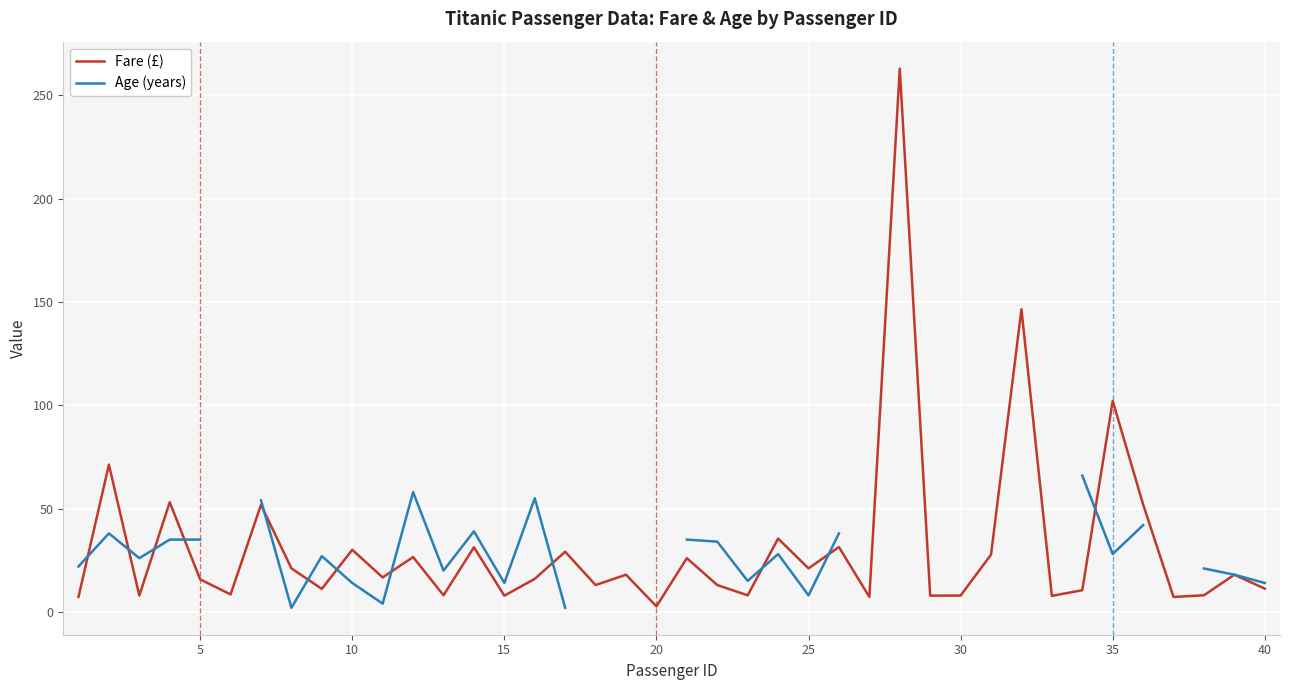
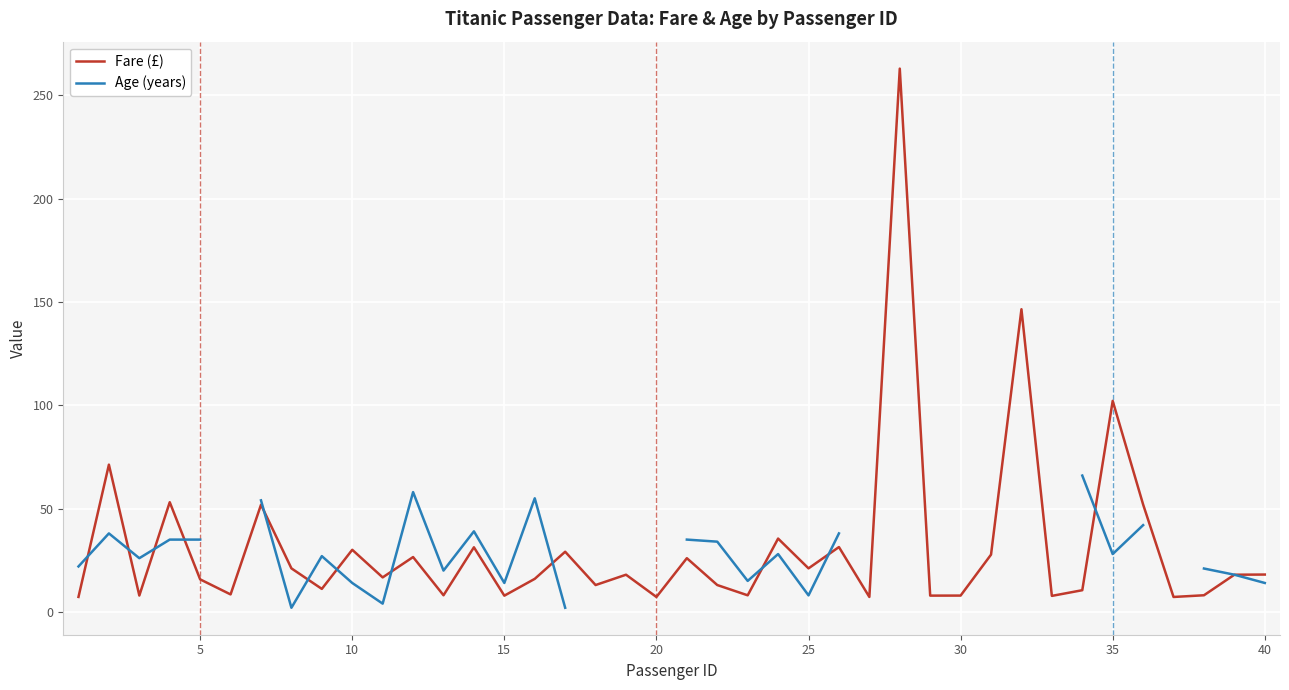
  {
    "Fare (£)": {
      "5": 16,
      "10": 30,
      "15": 8,
-     "20": 3,
+     "20": 7,
      "25": 21,
      "30": 8,
      "35": 102,
-     "40": 11
+     "40": 18
    },
    "Age (years)": {
      "5": 35,
      "10": 14,
      "15": 14,
      "25": 8,
      "35": 28,
      "40": 14
    }
  }
